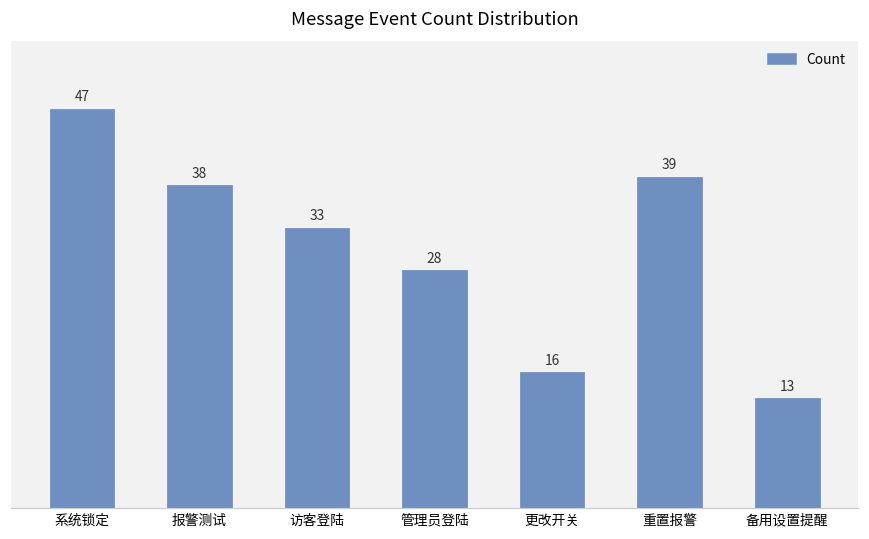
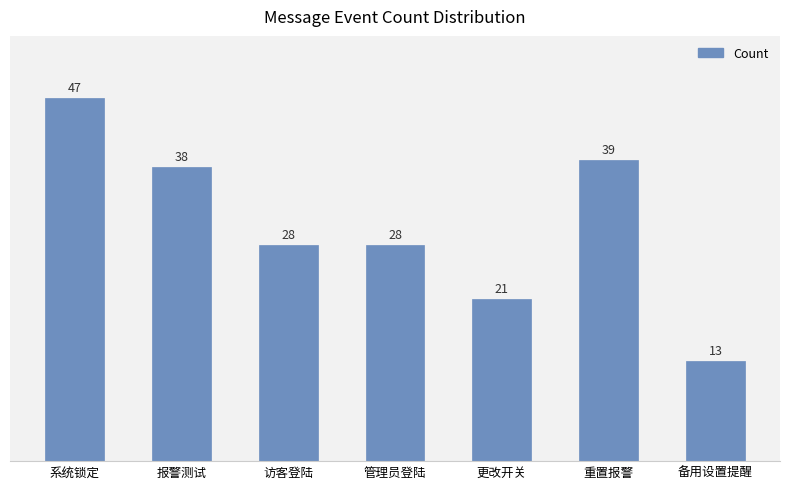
  {
    "系统锁定": 47,
    "报警测试": 38,
-   "访客登陆": 33,
+   "访客登陆": 28,
    "管理员登陆": 28,
-   "更改开关": 16,
+   "更改开关": 21,
    "重置报警": 39,
    "备用设置提醒": 13
  }
